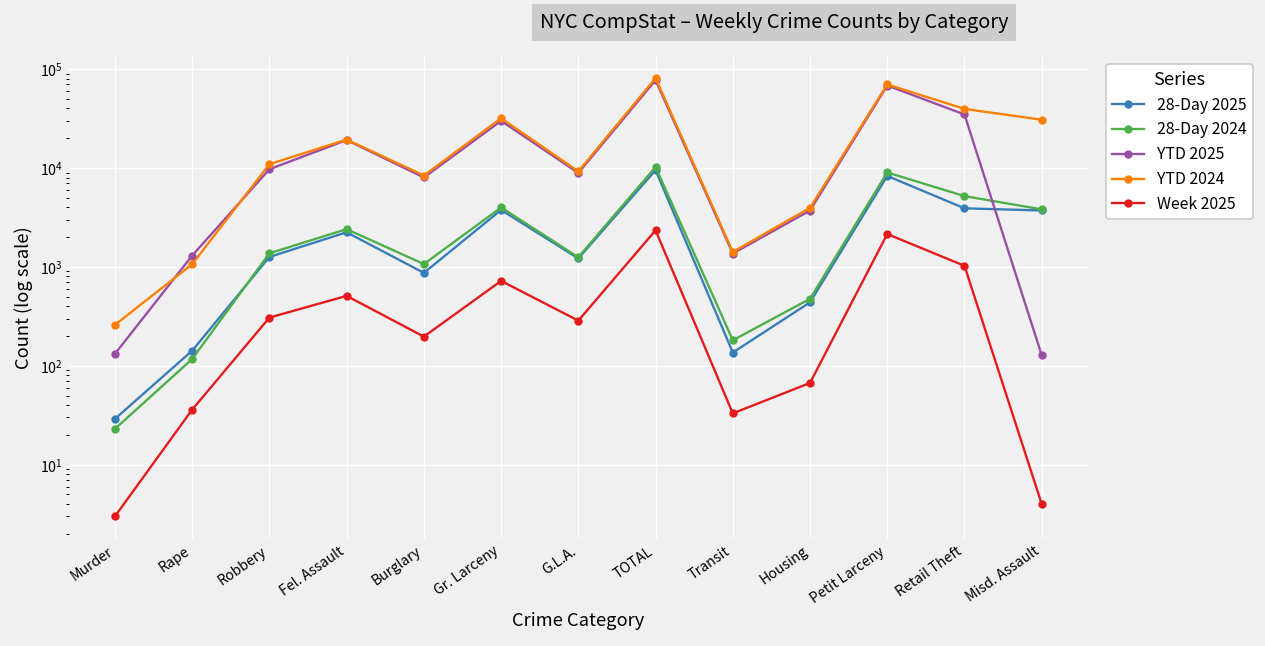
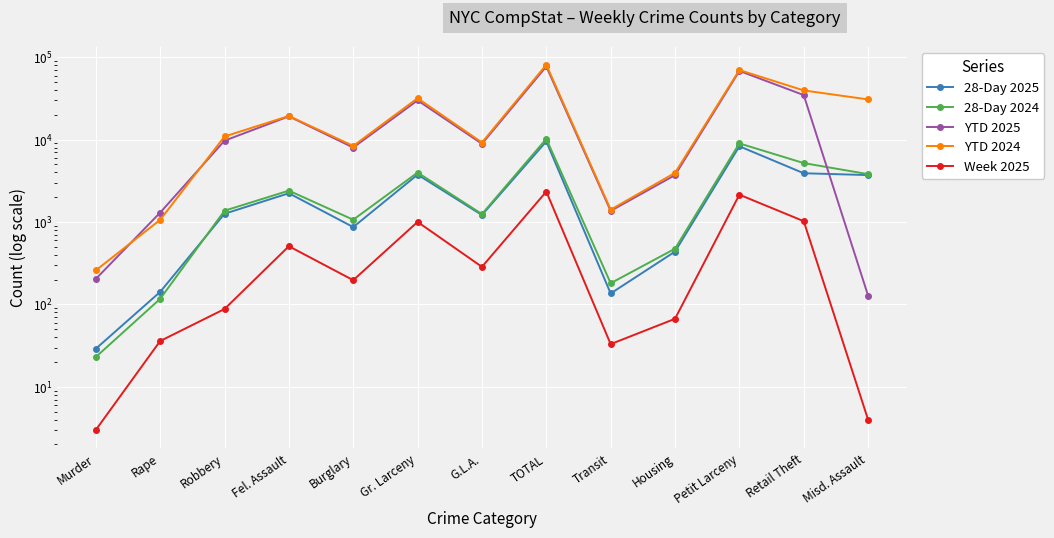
  {
    "28-Day 2025": {
      "Murder": 29,
      "Rape": 140,
      "Robbery": 1300,
      "Fel. Assault": 2200,
      "Burglary": 900,
      "Transit": 140,
      "Housing": 400,
      "Petit Larceny": 8000,
      "Retail Theft": 4000
    },
    "28-Day 2024": {
      "Murder": 23,
      "Rape": 120,
      "Robbery": 1400,
      "Fel. Assault": 2400,
      "Burglary": 1100,
      "Transit": 180,
      "Housing": 500,
      "Petit Larceny": 9000,
      "Retail Theft": 5000
    },
    "YTD 2025": {
-     "Murder": 130,
+     "Murder": 200,
      "Rape": 1300,
      "Robbery": 10000,
      "Retail Theft": 35000,
      "Misd. Assault": 130
    },
    "YTD 2024": {
      "Murder": 260,
      "Rape": 1100,
      "Robbery": 11000,
      "Retail Theft": 40000,
      "Misd. Assault": 31000
    },
    "Week 2025": {
      "Murder": 3,
      "Rape": 40,
-     "Robbery": 310,
+     "Robbery": 90,
      "Fel. Assault": 500,
      "Burglary": 200,
-     "Gr. Larceny": 700,
+     "Gr. Larceny": 1000,
      "G.L.A.": 290,
      "TOTAL": 2300,
      "Transit": 33,
      "Housing": 70,
      "Petit Larceny": 2100,
      "Retail Theft": 1000,
      "Misd. Assault": 4
    }
  }
